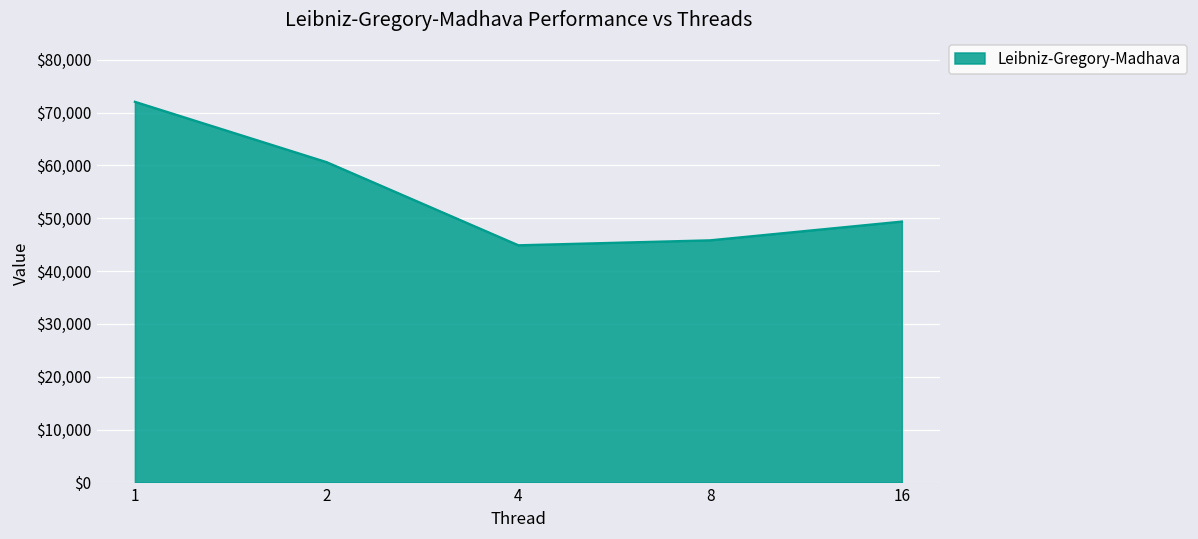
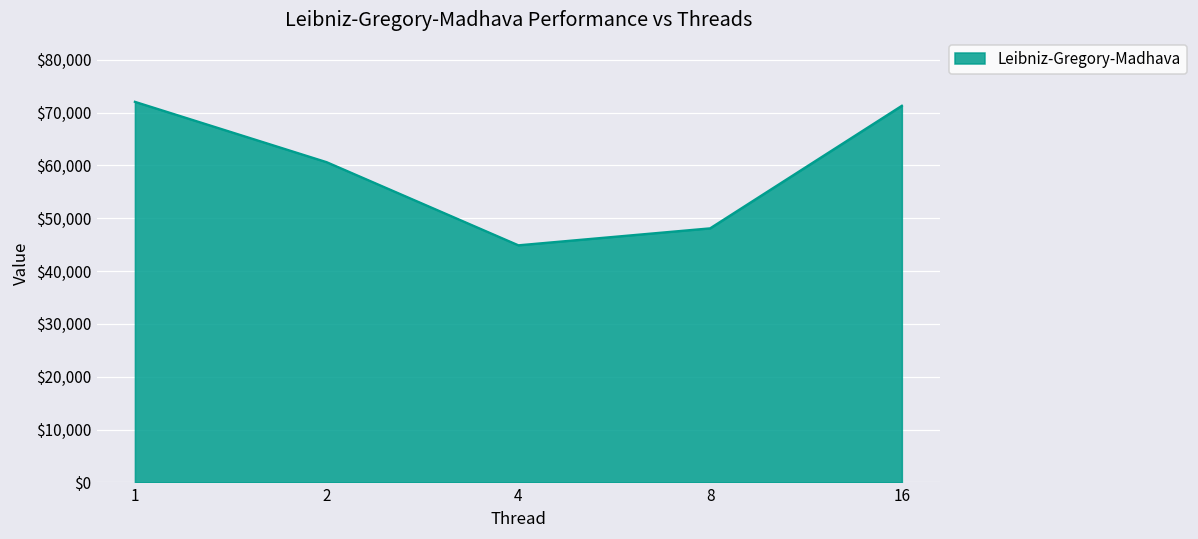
  {
    "1": "$72,000",
    "2": "$61,000",
    "4": "$45,000",
-   "8": "$46,000",
-   "16": "$49,000"
+   "8": "$48,000",
+   "16": "$71,000"
  }
